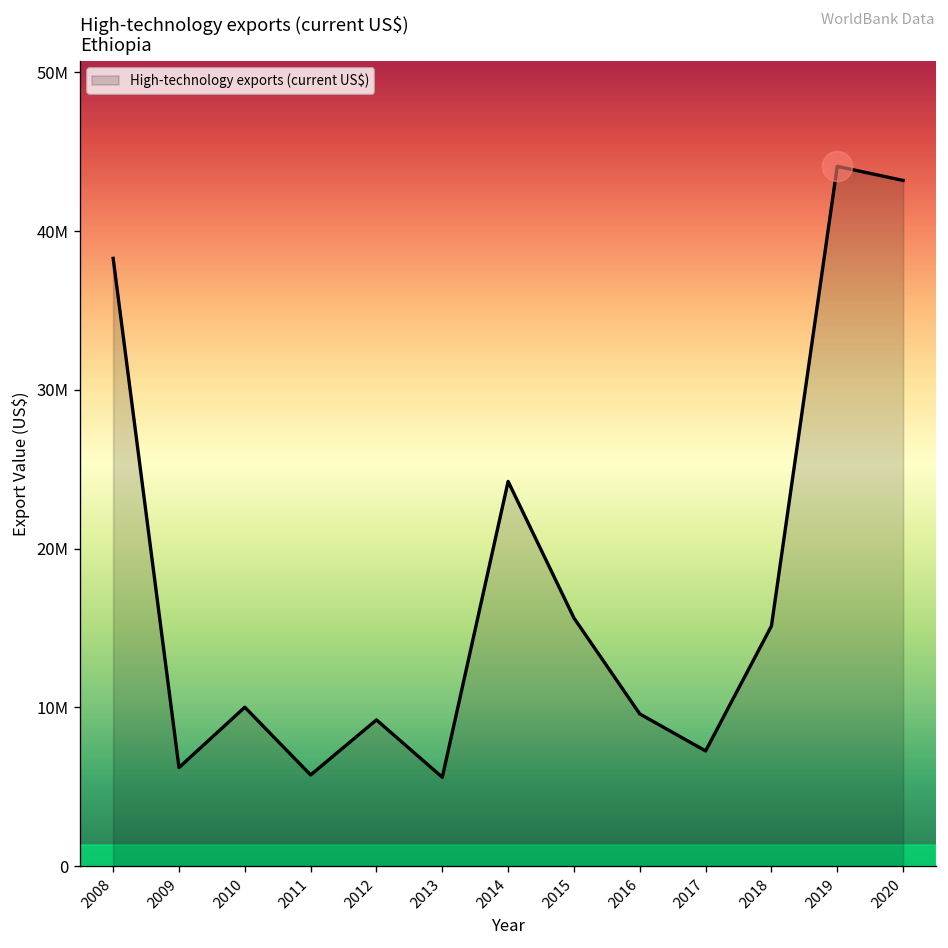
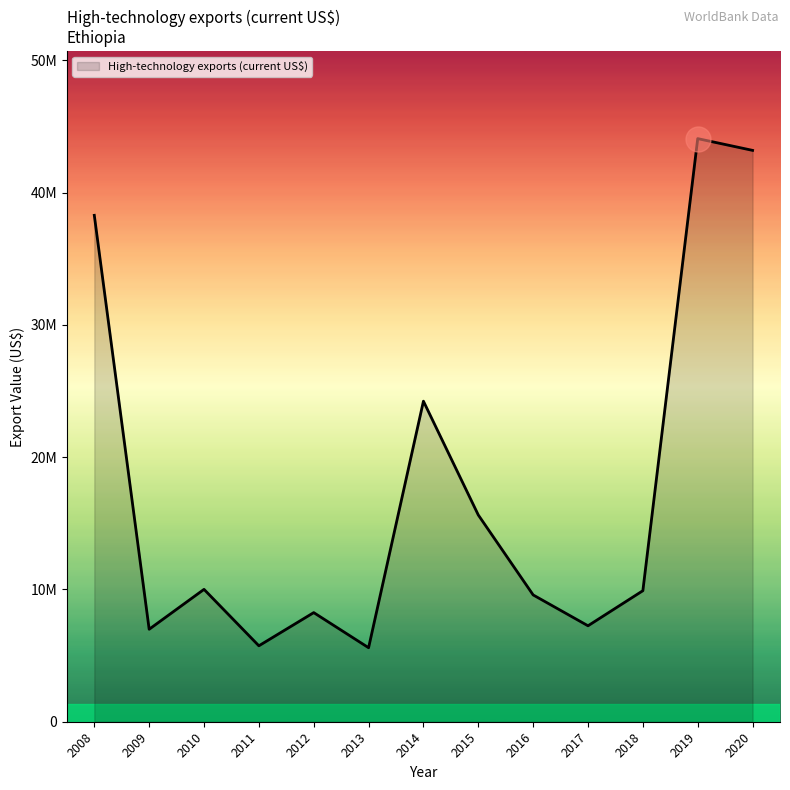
  {
    "High-technology exports (current US$)": {
      "2008": 38300000,
-     "2009": 6200000,
+     "2009": 7000000,
      "2010": 10000000,
      "2011": 5700000,
-     "2012": 9200000,
+     "2012": 8200000,
      "2013": 5600000,
      "2014": 24200000,
      "2015": 15600000,
      "2016": 9600000,
      "2017": 7300000,
-     "2018": 15100000,
+     "2018": 9900000,
      "2020": 43200000
    }
  }
